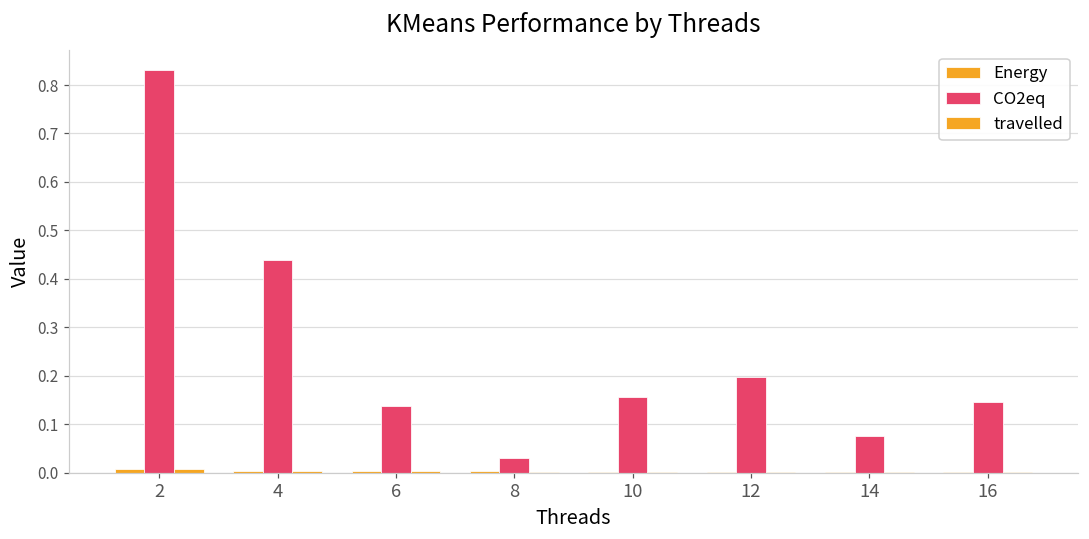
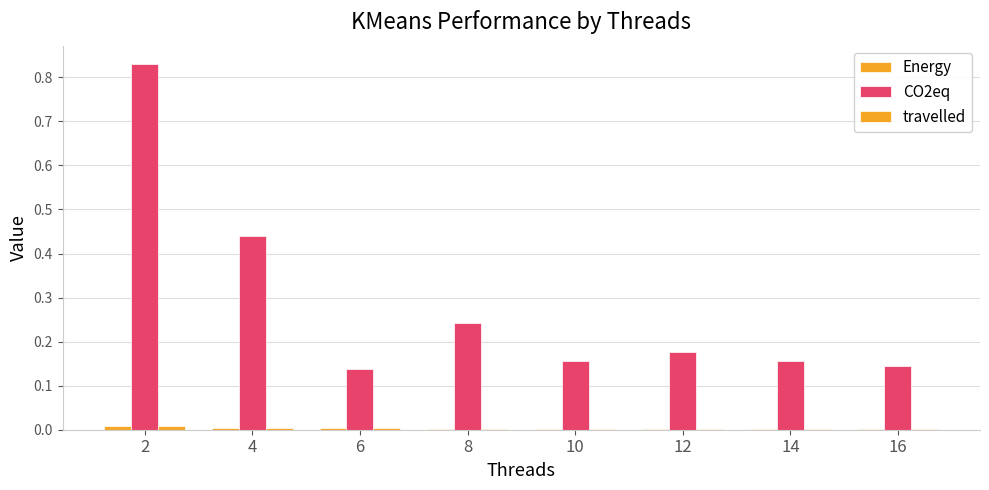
  {
    "CO2eq": {
      "2": 0.83,
      "4": 0.44,
      "6": 0.14,
-     "8": 0.03,
+     "8": 0.24,
      "10": 0.16,
-     "12": 0.20,
-     "14": 0.08,
+     "12": 0.18,
+     "14": 0.16,
      "16": 0.15
    }
  }
